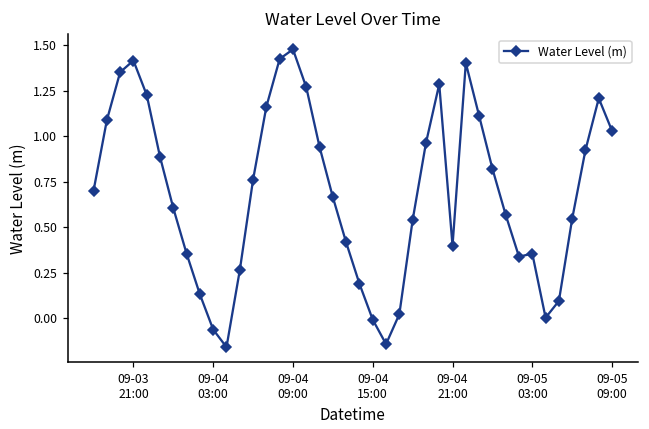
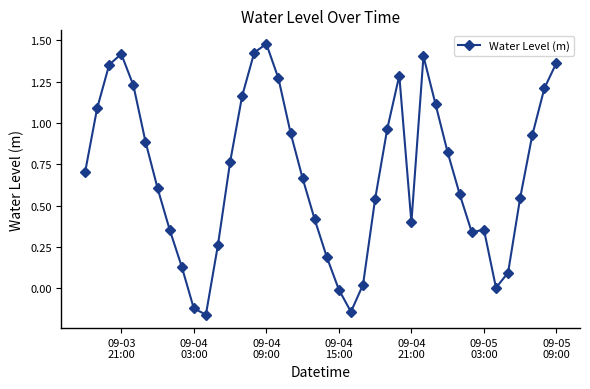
  {
    "09-03 21:00": 1.42,
-   "09-04 03:00": -0.06,
+   "09-04 03:00": -0.12,
    "09-04 09:00": 1.48,
    "09-04 15:00": -0.01,
    "09-04 21:00": 0.40,
    "09-05 03:00": 0.36,
-   "09-05 09:00": 1.03
+   "09-05 09:00": 1.36
  }
